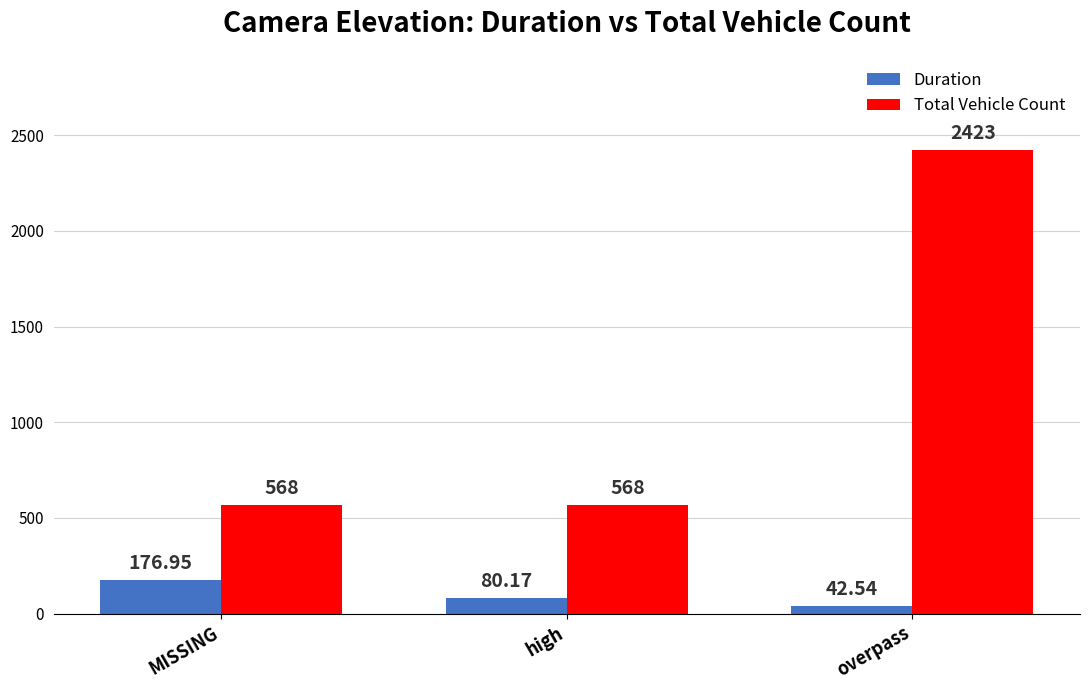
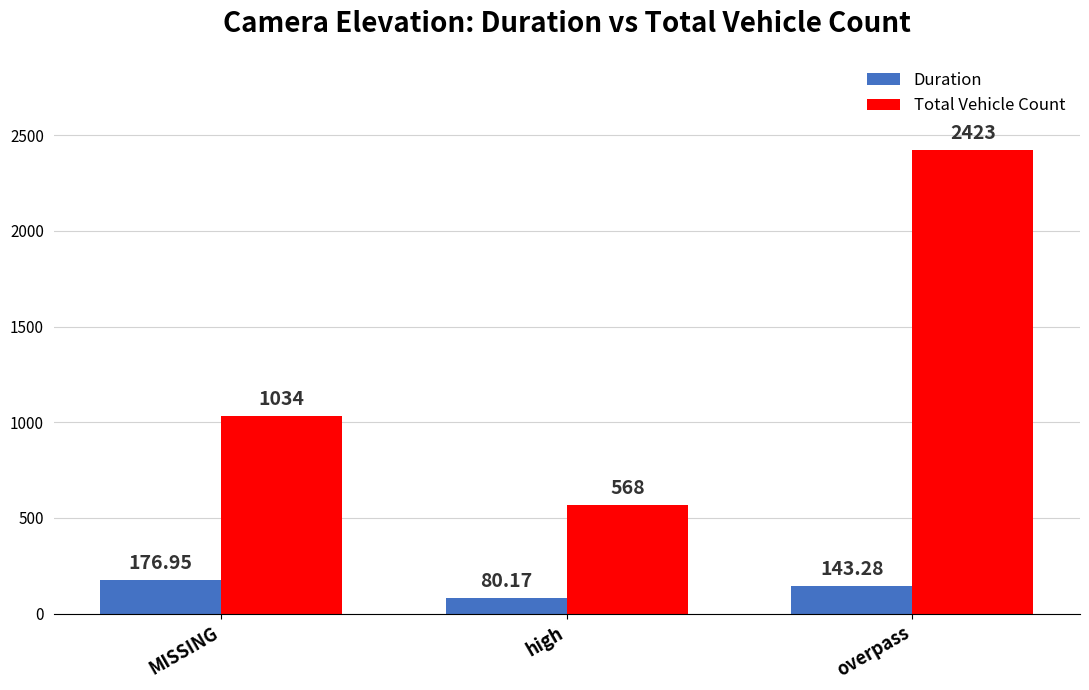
  {
    "Duration": {
      "MISSING": 176.95,
      "high": 80.17,
-     "overpass": 42.54
+     "overpass": 143.28
    },
    "Total Vehicle Count": {
-     "MISSING": 568,
+     "MISSING": 1034,
      "high": 568,
      "overpass": 2423
    }
  }
